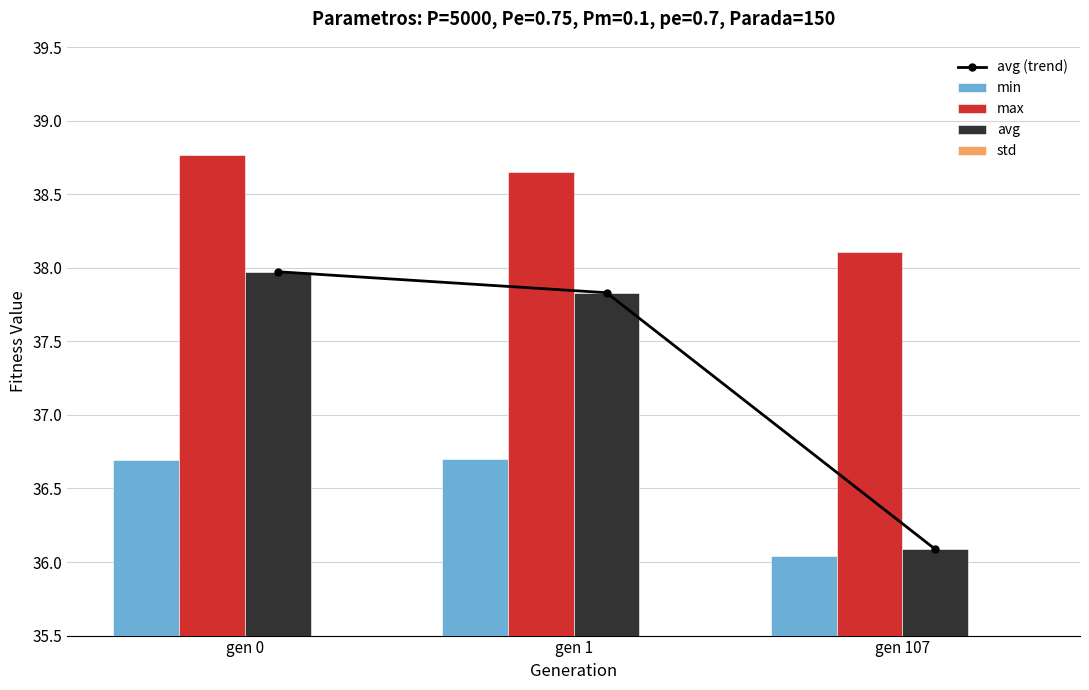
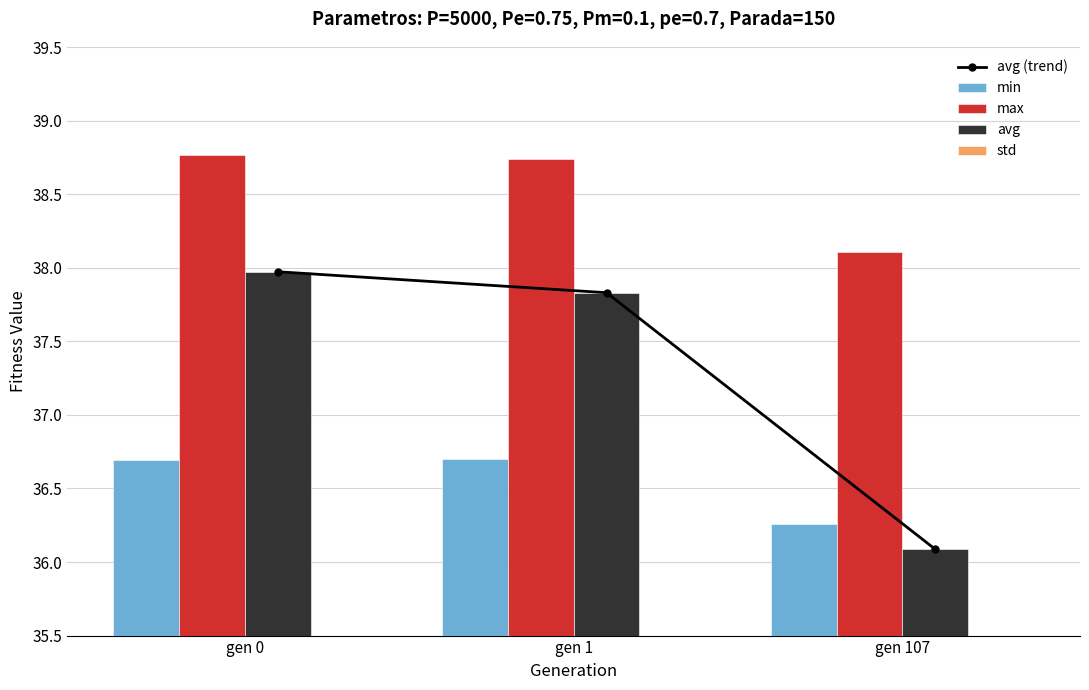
  {
    "min": {
      "gen 0": 36.69,
      "gen 1": 36.70,
-     "gen 107": 36.04
+     "gen 107": 36.26
    },
    "max": {
      "gen 0": 38.77,
-     "gen 1": 38.65,
+     "gen 1": 38.74,
      "gen 107": 38.10
    },
    "avg": {
      "gen 0": 37.97,
      "gen 1": 37.83,
      "gen 107": 36.09
    }
  }
